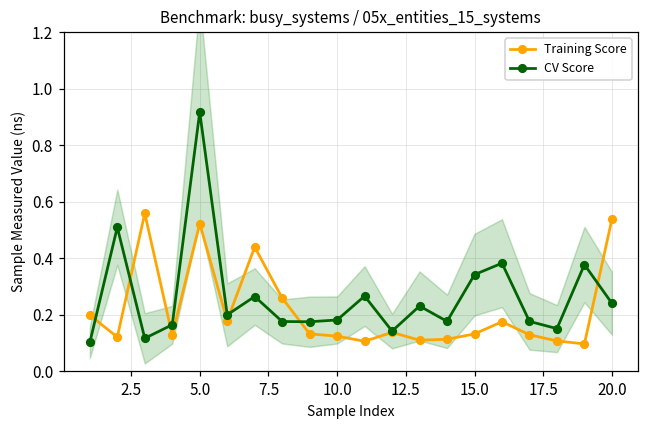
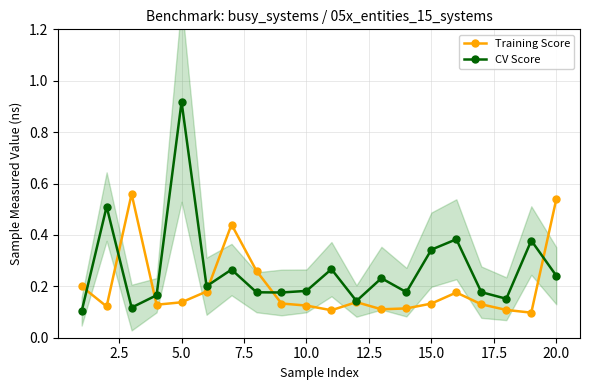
  {
    "Training Score": {
-     "5.0": 0.52,
+     "5.0": 0.14,
      "10.0": 0.13,
      "15.0": 0.13,
      "20.0": 0.54
    }
  }
